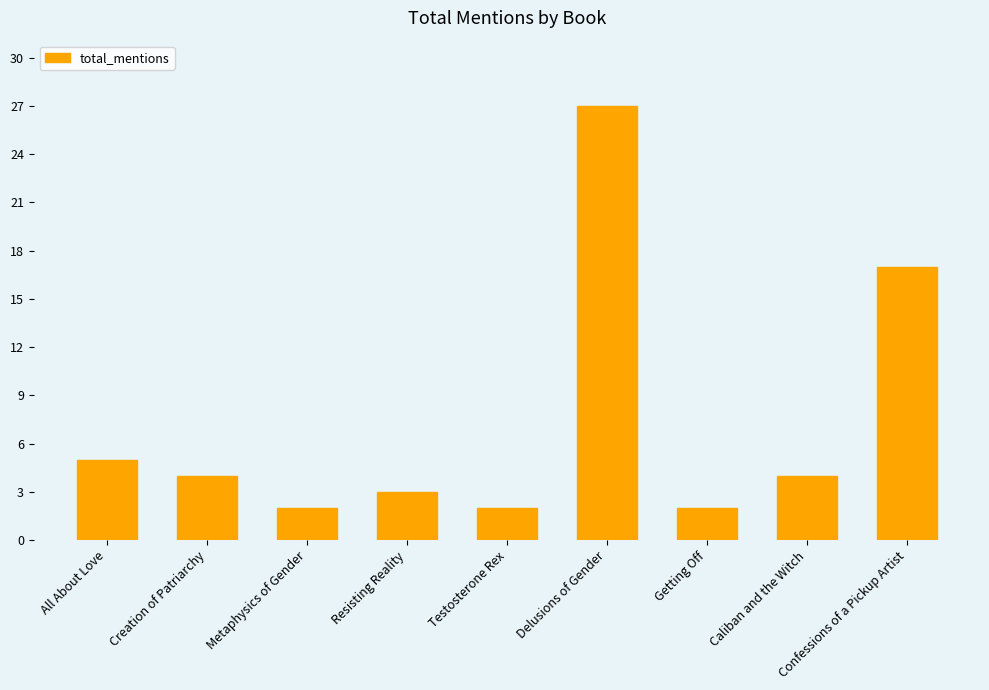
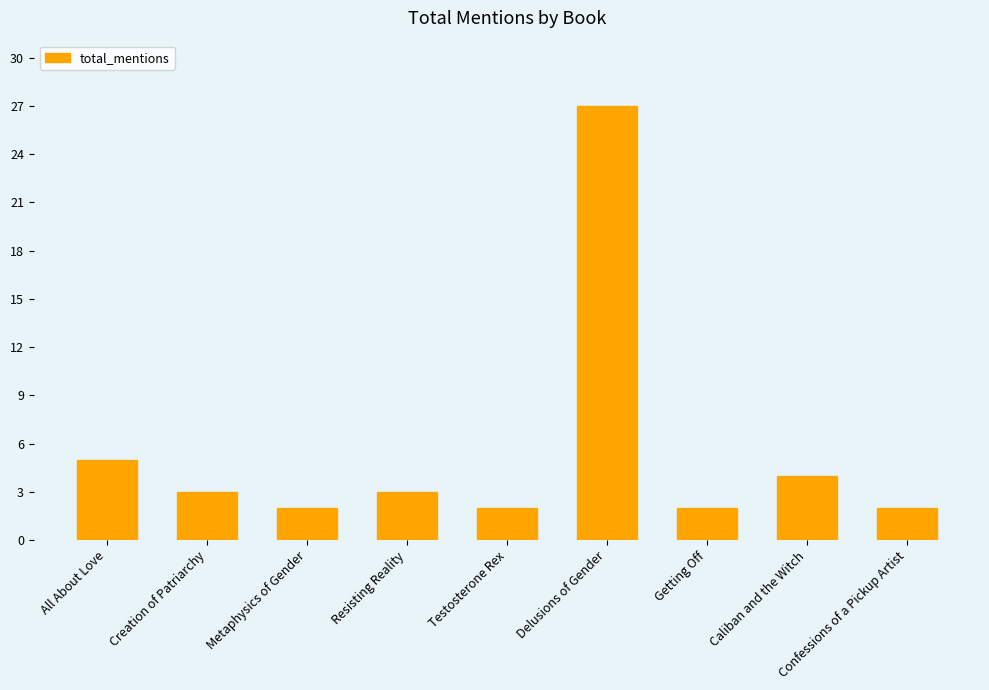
  {
    "All About Love": 5,
-   "Creation of Patriarchy": 4,
+   "Creation of Patriarchy": 3,
    "Metaphysics of Gender": 2,
    "Resisting Reality": 3,
    "Testosterone Rex": 2,
    "Delusions of Gender": 27,
    "Getting Off": 2,
    "Caliban and the Witch": 4,
-   "Confessions of a Pickup Artist": 17
+   "Confessions of a Pickup Artist": 2
  }
